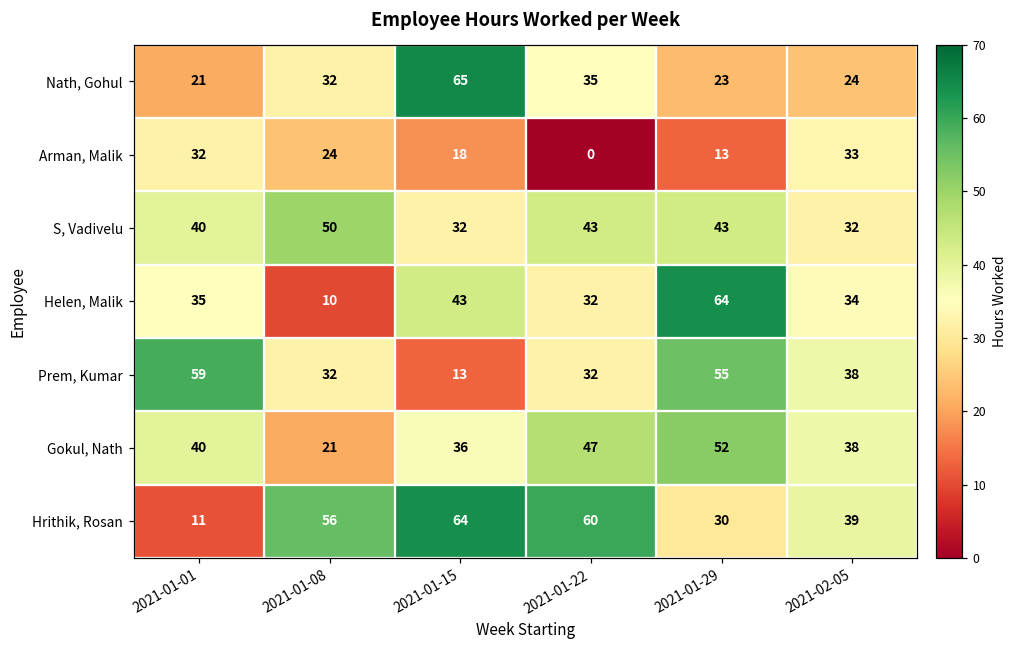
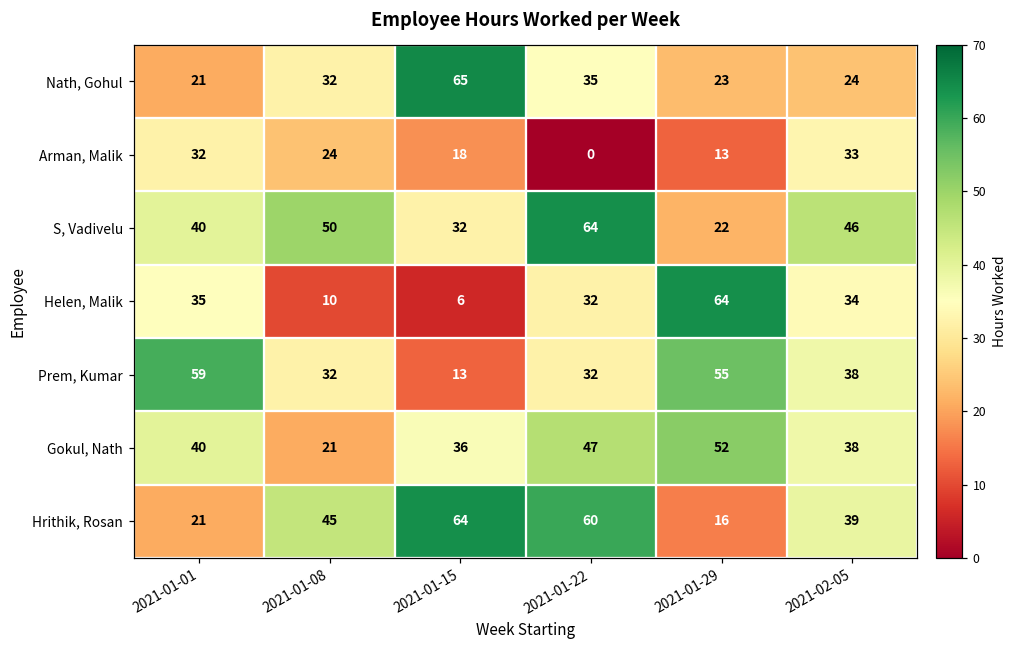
  {
    "Nath, Gohul": {
      "2021-01-01": 21,
      "2021-01-08": 32,
      "2021-01-15": 65,
      "2021-01-22": 35,
      "2021-01-29": 23,
      "2021-02-05": 24
    },
    "Arman, Malik": {
      "2021-01-01": 32,
      "2021-01-08": 24,
      "2021-01-15": 18,
      "2021-01-22": 0,
      "2021-01-29": 13,
      "2021-02-05": 33
    },
    "S, Vadivelu": {
      "2021-01-01": 40,
      "2021-01-08": 50,
      "2021-01-15": 32,
-     "2021-01-22": 43,
-     "2021-01-29": 43,
-     "2021-02-05": 32
+     "2021-01-22": 64,
+     "2021-01-29": 22,
+     "2021-02-05": 46
    },
    "Helen, Malik": {
      "2021-01-01": 35,
      "2021-01-08": 10,
-     "2021-01-15": 43,
+     "2021-01-15": 6,
      "2021-01-22": 32,
      "2021-01-29": 64,
      "2021-02-05": 34
    },
    "Prem, Kumar": {
      "2021-01-01": 59,
      "2021-01-08": 32,
      "2021-01-15": 13,
      "2021-01-22": 32,
      "2021-01-29": 55,
      "2021-02-05": 38
    },
    "Gokul, Nath": {
      "2021-01-01": 40,
      "2021-01-08": 21,
      "2021-01-15": 36,
      "2021-01-22": 47,
      "2021-01-29": 52,
      "2021-02-05": 38
    },
    "Hrithik, Rosan": {
-     "2021-01-01": 11,
-     "2021-01-08": 56,
+     "2021-01-01": 21,
+     "2021-01-08": 45,
      "2021-01-15": 64,
      "2021-01-22": 60,
-     "2021-01-29": 30,
+     "2021-01-29": 16,
      "2021-02-05": 39
    }
  }
